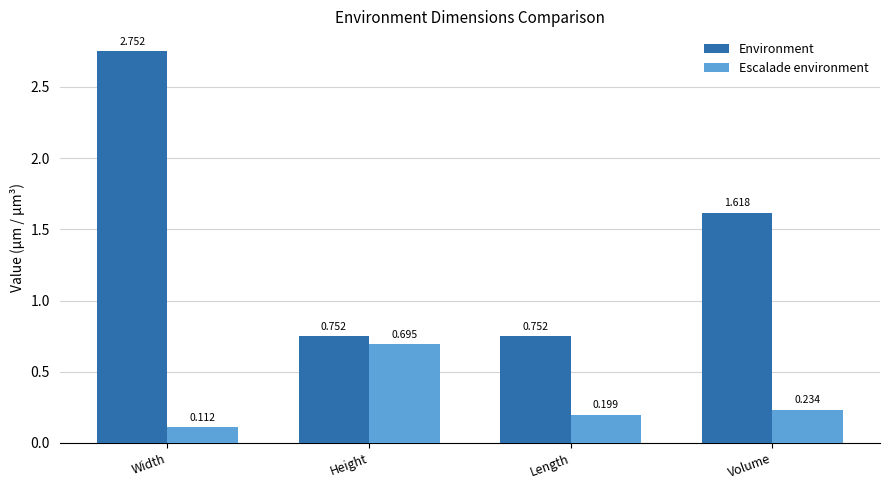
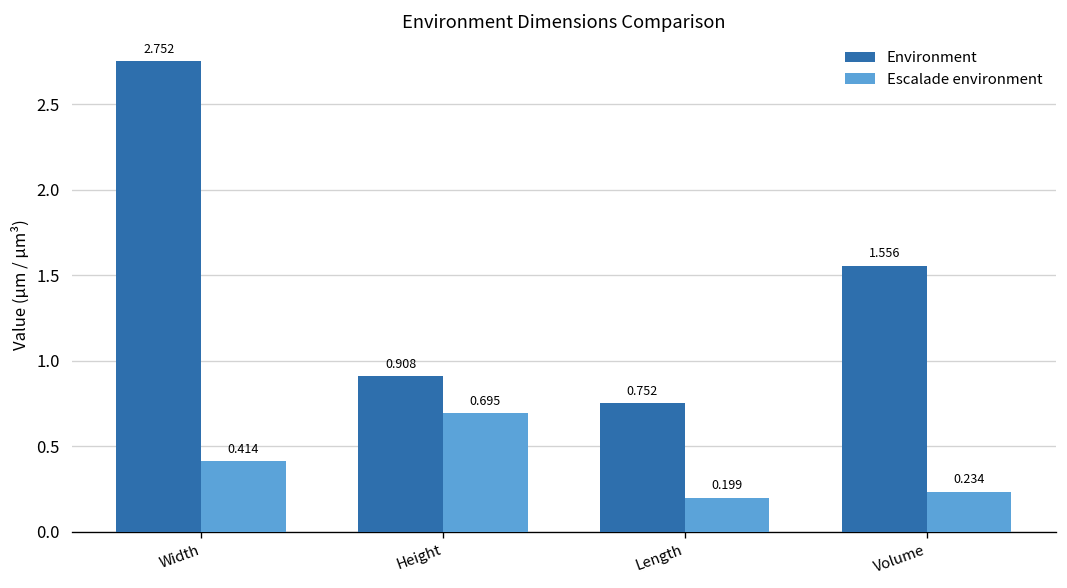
  {
    "Environment": {
      "Width": 2.752,
-     "Height": 0.752,
+     "Height": 0.908,
      "Length": 0.752,
-     "Volume": 1.618
+     "Volume": 1.556
    },
    "Escalade environment": {
-     "Width": 0.112,
+     "Width": 0.414,
      "Height": 0.695,
      "Length": 0.199,
      "Volume": 0.234
    }
  }
